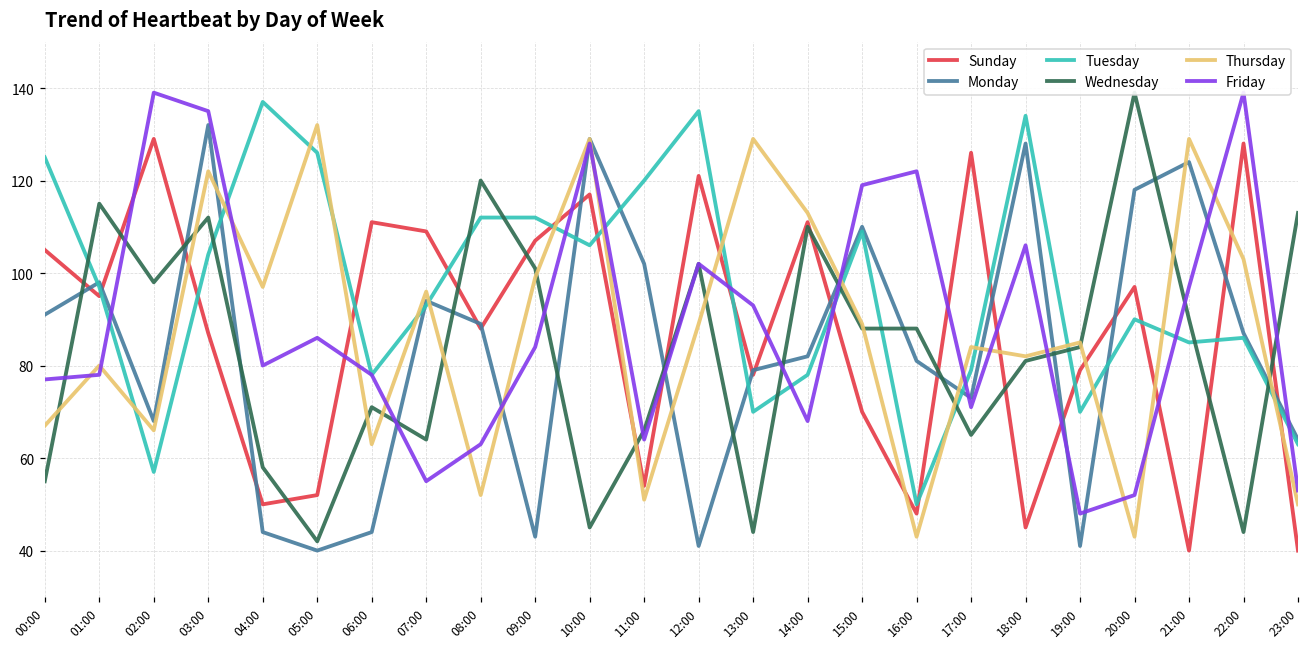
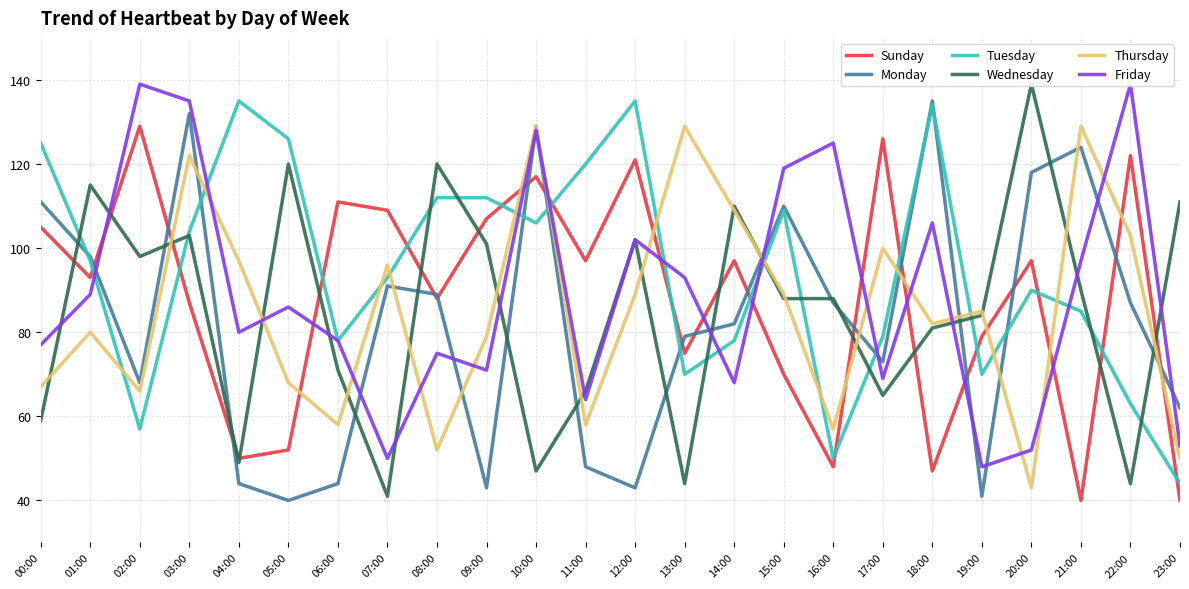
  {
    "Sunday": {
      "00:00": 105,
-     "01:00": 95,
+     "01:00": 93,
      "02:00": 129,
      "03:00": 87,
      "04:00": 50,
      "05:00": 52,
      "06:00": 111,
      "07:00": 109,
      "08:00": 88,
      "09:00": 107,
      "10:00": 117,
-     "11:00": 54,
+     "11:00": 97,
      "12:00": 121,
-     "13:00": 78,
-     "14:00": 111,
+     "13:00": 75,
+     "14:00": 97,
      "15:00": 70,
      "16:00": 48,
      "17:00": 126,
-     "18:00": 45,
+     "18:00": 47,
      "19:00": 79,
      "20:00": 97,
      "21:00": 40,
-     "22:00": 128,
+     "22:00": 122,
      "23:00": 40
    },
    "Monday": {
-     "00:00": 91,
+     "00:00": 111,
      "01:00": 98,
      "02:00": 68,
      "03:00": 132,
      "04:00": 44,
      "05:00": 40,
      "06:00": 44,
-     "07:00": 94,
+     "07:00": 91,
      "08:00": 89,
      "09:00": 43,
-     "11:00": 102,
-     "12:00": 41,
+     "11:00": 48,
+     "12:00": 43,
      "13:00": 79,
      "14:00": 82,
      "15:00": 110,
-     "16:00": 81,
+     "16:00": 87,
      "17:00": 73,
-     "18:00": 128,
+     "18:00": 135,
      "19:00": 41,
      "20:00": 118,
      "21:00": 124,
      "22:00": 87,
-     "23:00": 64
+     "23:00": 62
    },
    "Tuesday": {
      "00:00": 125,
      "01:00": 97,
      "02:00": 57,
      "03:00": 104,
-     "04:00": 137,
+     "04:00": 135,
      "05:00": 126,
      "07:00": 93,
      "08:00": 112,
      "09:00": 112,
      "10:00": 106,
      "11:00": 120,
      "12:00": 135,
      "13:00": 70,
      "14:00": 78,
      "15:00": 109,
      "16:00": 50,
      "17:00": 79,
      "18:00": 134,
      "19:00": 70,
      "20:00": 90,
      "21:00": 85,
-     "22:00": 86,
-     "23:00": 63
+     "22:00": 63,
+     "23:00": 44
    },
    "Wednesday": {
-     "00:00": 55,
+     "00:00": 59,
      "01:00": 115,
      "02:00": 98,
-     "03:00": 112,
-     "04:00": 58,
-     "05:00": 42,
+     "03:00": 103,
+     "04:00": 49,
+     "05:00": 120,
      "06:00": 71,
-     "07:00": 64,
+     "07:00": 41,
      "08:00": 120,
      "09:00": 101,
-     "10:00": 45,
+     "10:00": 47,
      "11:00": 66,
      "13:00": 44,
      "14:00": 110,
      "15:00": 88,
      "16:00": 88,
      "17:00": 65,
      "18:00": 81,
      "19:00": 84,
      "21:00": 90,
      "22:00": 44,
-     "23:00": 113
+     "23:00": 111
    },
    "Thursday": {
      "00:00": 67,
      "01:00": 80,
      "02:00": 66,
      "03:00": 122,
      "04:00": 97,
-     "05:00": 132,
-     "06:00": 63,
+     "05:00": 68,
+     "06:00": 58,
      "07:00": 96,
      "08:00": 52,
-     "09:00": 99,
-     "11:00": 51,
+     "09:00": 79,
+     "11:00": 58,
      "12:00": 89,
      "13:00": 129,
-     "14:00": 113,
+     "14:00": 109,
      "15:00": 89,
-     "16:00": 43,
-     "17:00": 84,
+     "16:00": 57,
+     "17:00": 100,
      "18:00": 82,
      "19:00": 85,
      "20:00": 43,
      "21:00": 129,
      "22:00": 103,
      "23:00": 50
    },
    "Friday": {
      "00:00": 77,
-     "01:00": 78,
+     "01:00": 89,
      "02:00": 139,
      "03:00": 135,
      "04:00": 80,
      "05:00": 86,
-     "07:00": 55,
-     "08:00": 63,
-     "09:00": 84,
+     "07:00": 50,
+     "08:00": 75,
+     "09:00": 71,
      "10:00": 128,
      "11:00": 64,
      "13:00": 93,
      "14:00": 68,
      "15:00": 119,
-     "16:00": 122,
-     "17:00": 71,
+     "16:00": 125,
+     "17:00": 69,
      "18:00": 106,
      "19:00": 48,
      "20:00": 52,
      "21:00": 97,
      "23:00": 53
    }
  }
